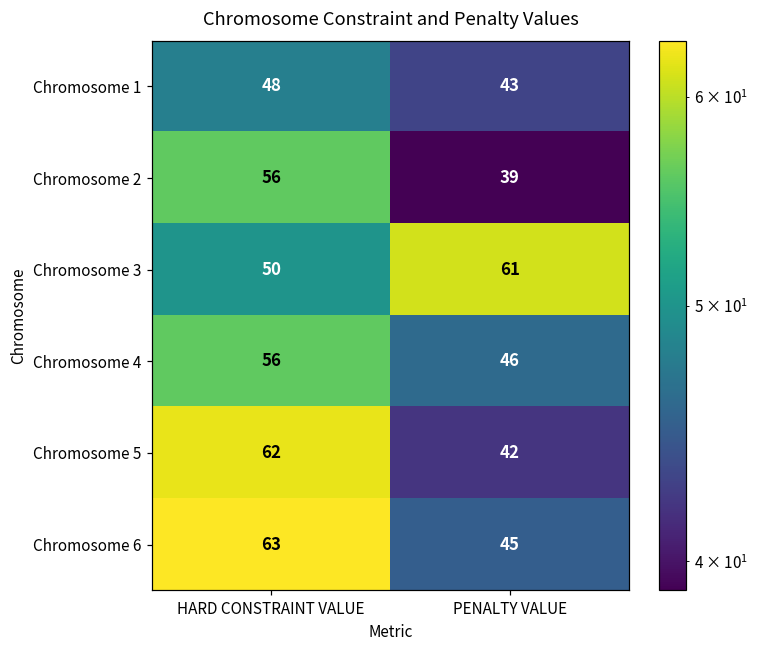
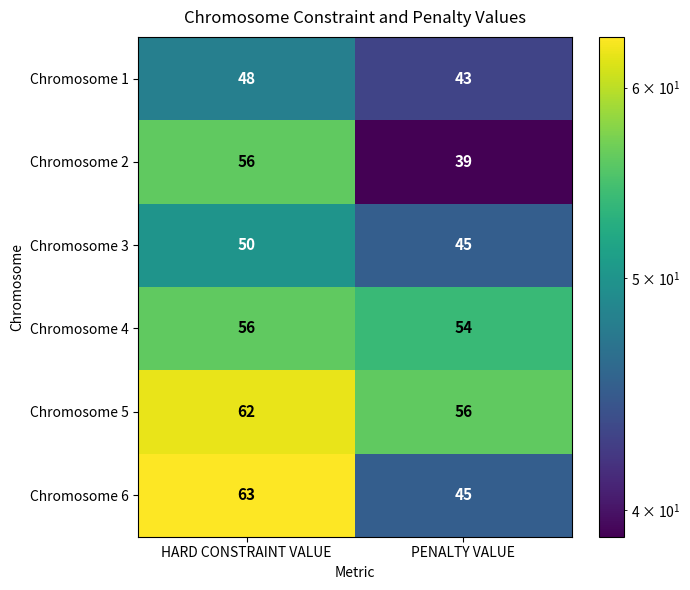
  {
    "Chromosome 1": {
      "HARD CONSTRAINT VALUE": 48,
      "PENALTY VALUE": 43
    },
    "Chromosome 2": {
      "HARD CONSTRAINT VALUE": 56,
      "PENALTY VALUE": 39
    },
    "Chromosome 3": {
      "HARD CONSTRAINT VALUE": 50,
-     "PENALTY VALUE": 61
+     "PENALTY VALUE": 45
    },
    "Chromosome 4": {
      "HARD CONSTRAINT VALUE": 56,
-     "PENALTY VALUE": 46
+     "PENALTY VALUE": 54
    },
    "Chromosome 5": {
      "HARD CONSTRAINT VALUE": 62,
-     "PENALTY VALUE": 42
+     "PENALTY VALUE": 56
    },
    "Chromosome 6": {
      "HARD CONSTRAINT VALUE": 63,
      "PENALTY VALUE": 45
    }
  }
